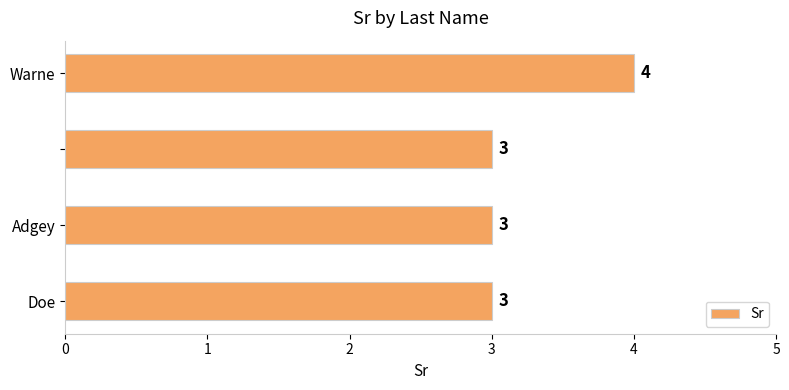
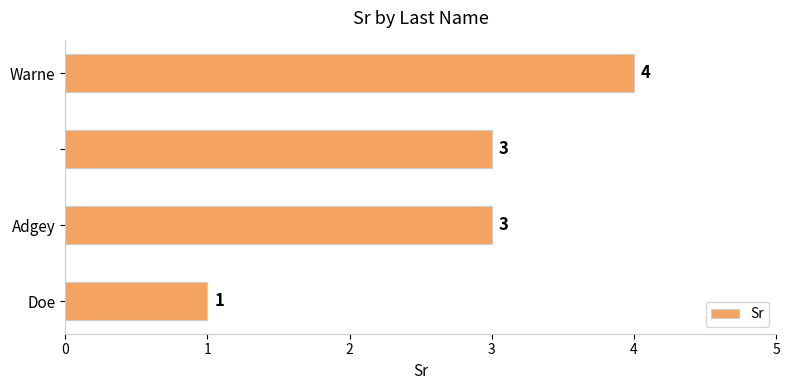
  {
    "Warne": 4,
    "Adgey": 3,
-   "Doe": 3
+   "Doe": 1
  }
